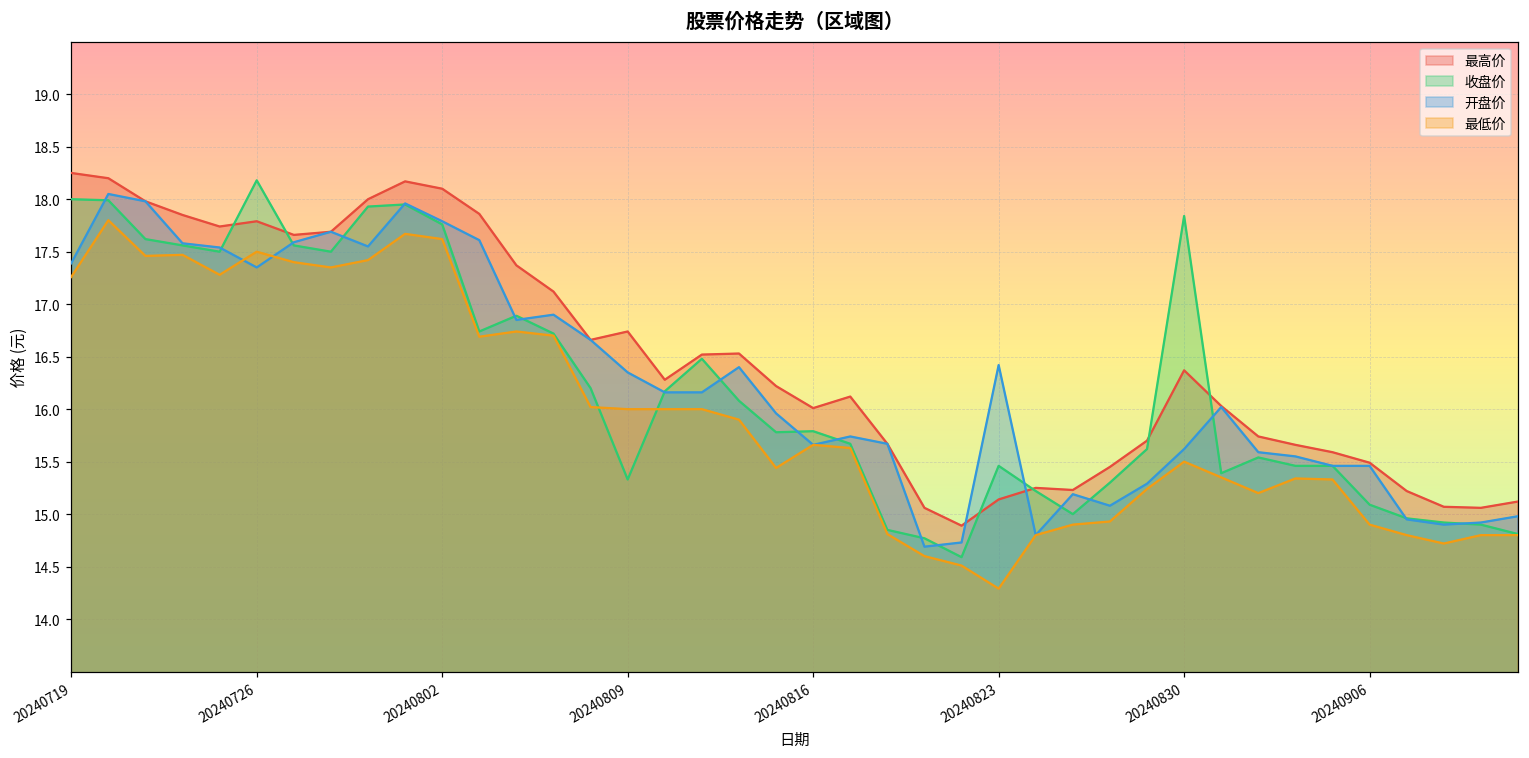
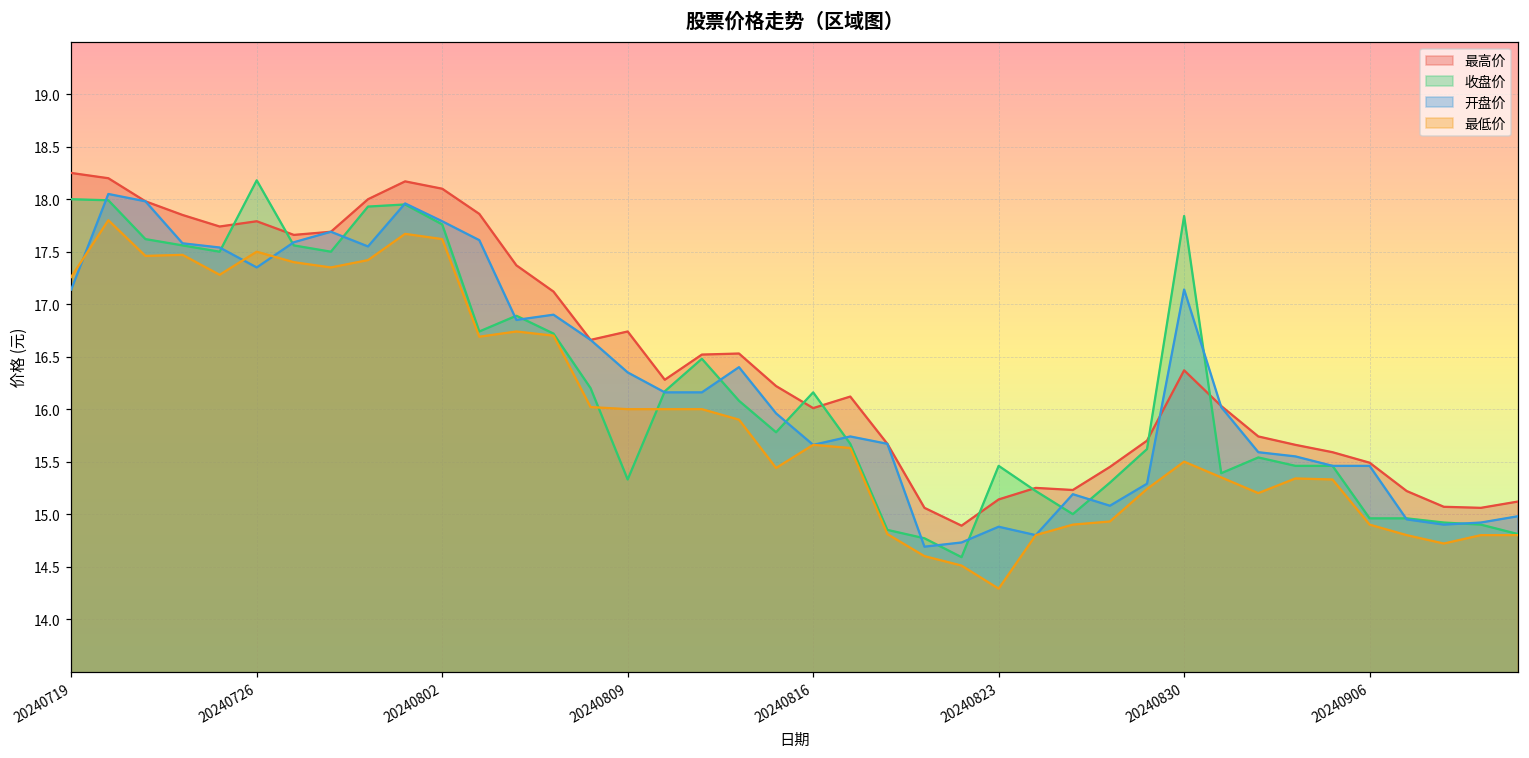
  {
    "收盘价": {
      "20240719": 18.0,
      "20240726": 18.2,
      "20240802": 17.8,
      "20240809": 15.3,
-     "20240816": 15.8,
+     "20240816": 16.2,
      "20240823": 15.5,
      "20240830": 17.8,
-     "20240906": 15.1
+     "20240906": 15.0
    },
    "开盘价": {
-     "20240719": 17.4,
+     "20240719": 17.1,
      "20240726": 17.4,
      "20240802": 17.8,
      "20240809": 16.4,
-     "20240823": 16.4,
-     "20240830": 15.6,
+     "20240823": 14.9,
+     "20240830": 17.1,
      "20240906": 15.5
    }
  }
